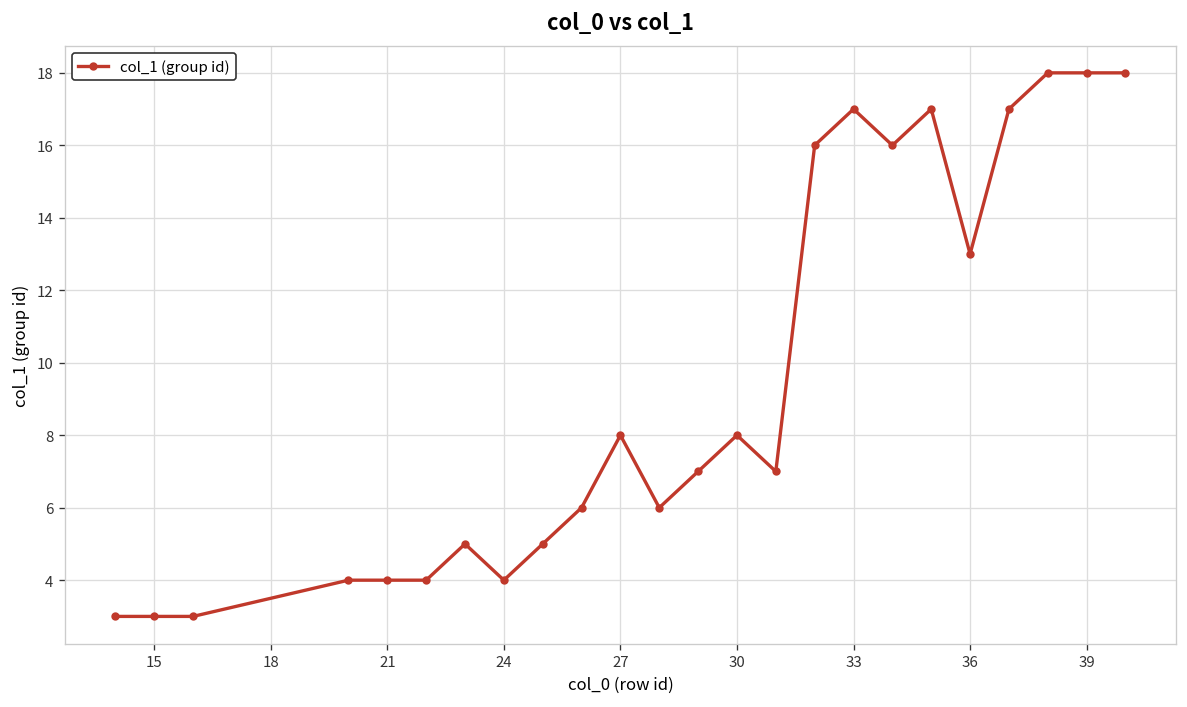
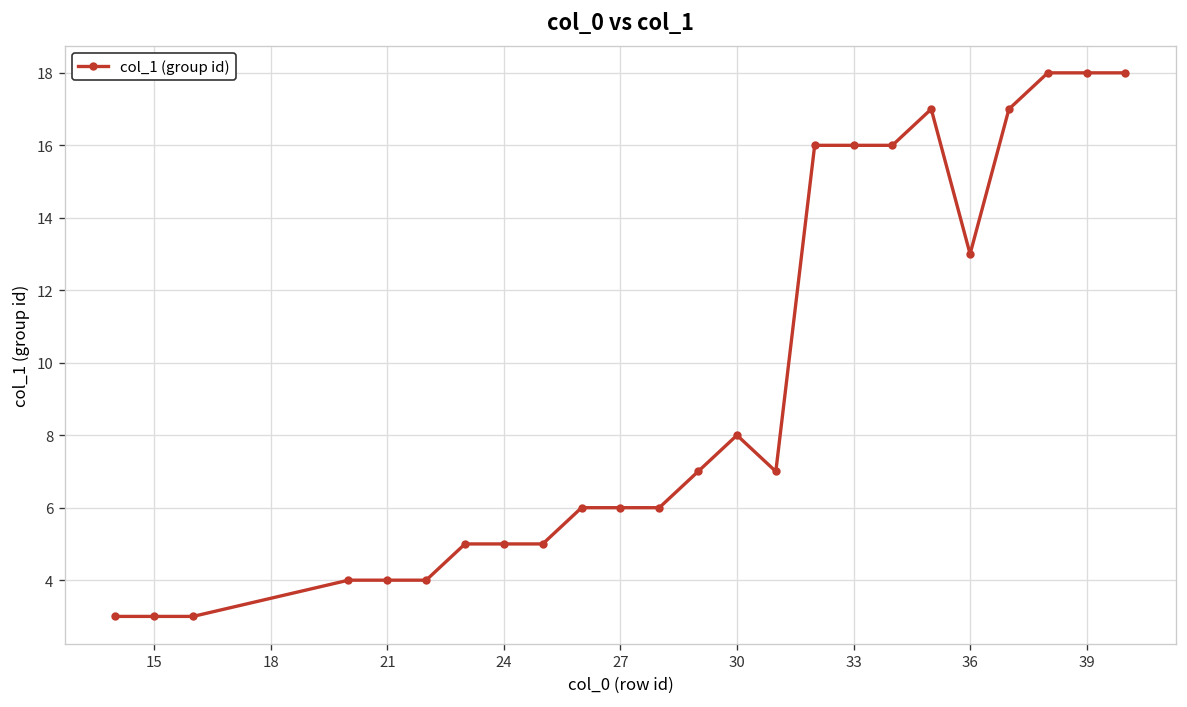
  {
    "15": 3,
    "21": 4,
-   "24": 4,
-   "27": 8,
+   "24": 5,
+   "27": 6,
    "30": 8,
-   "33": 17,
+   "33": 16,
    "36": 13,
    "39": 18
  }
